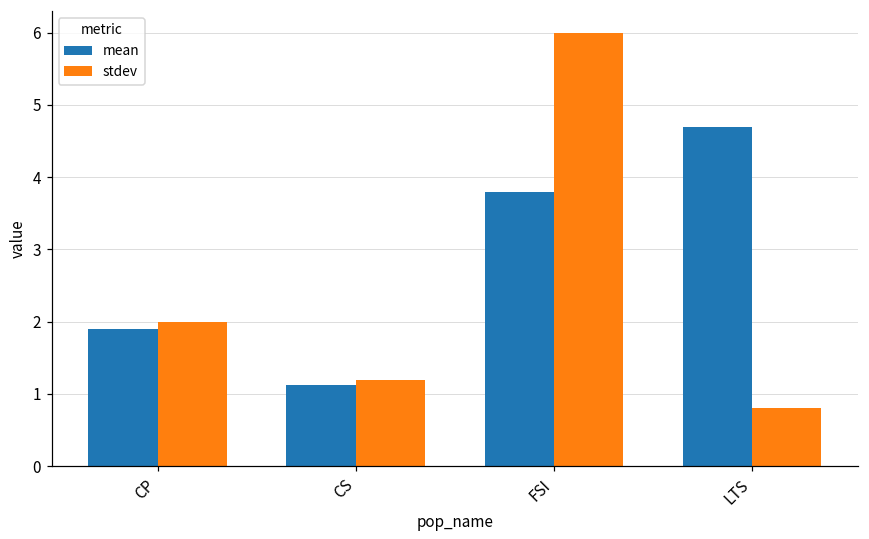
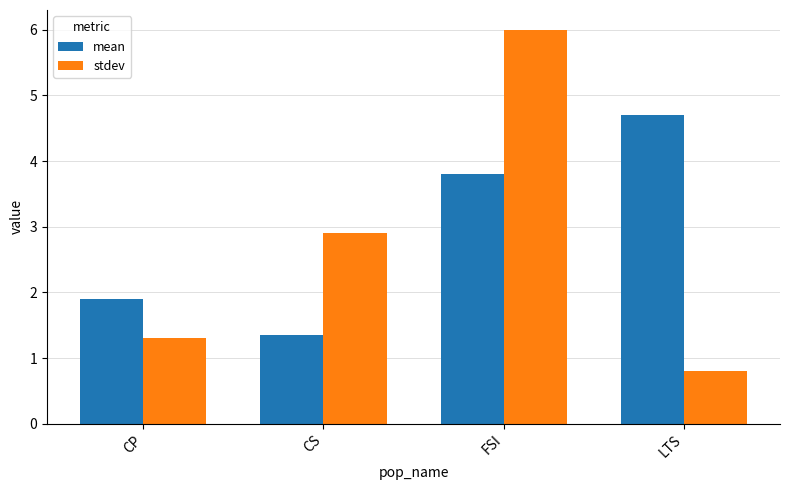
  {
    "mean": {
      "CP": 1.9,
-     "CS": 1.1,
+     "CS": 1.4,
      "FSI": 3.8,
      "LTS": 4.7
    },
    "stdev": {
-     "CP": 2.0,
-     "CS": 1.2,
+     "CP": 1.3,
+     "CS": 2.9,
      "FSI": 6.0,
      "LTS": 0.8
    }
  }
